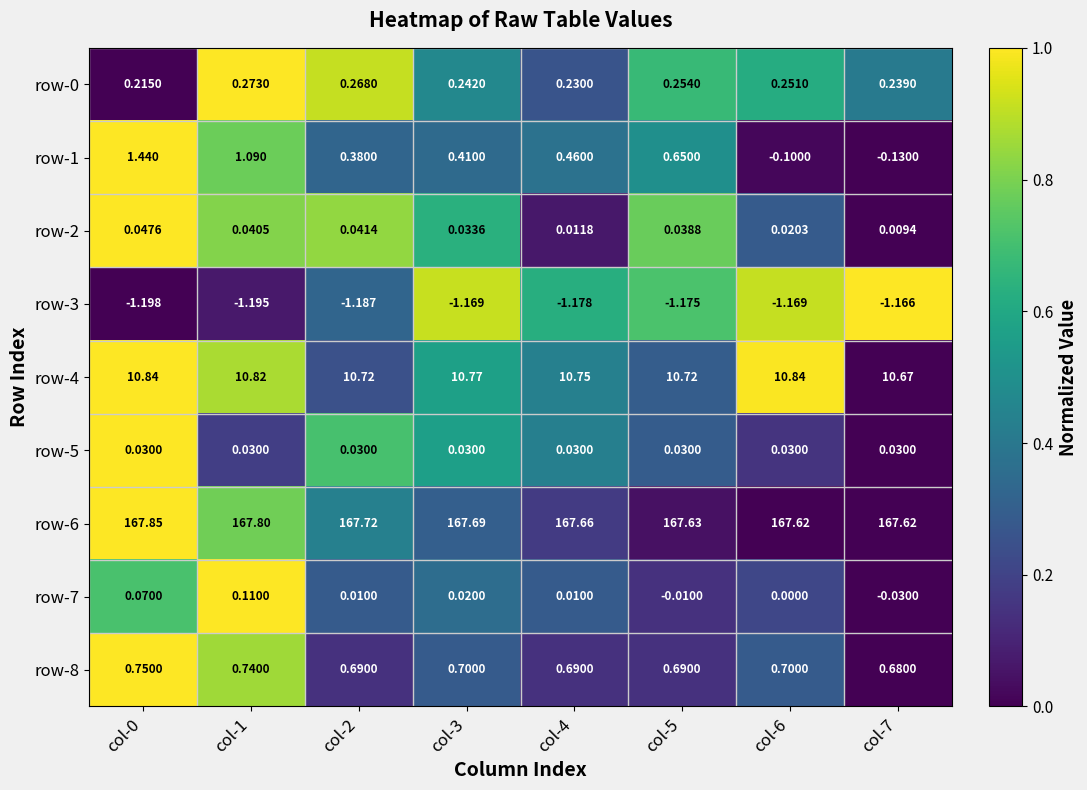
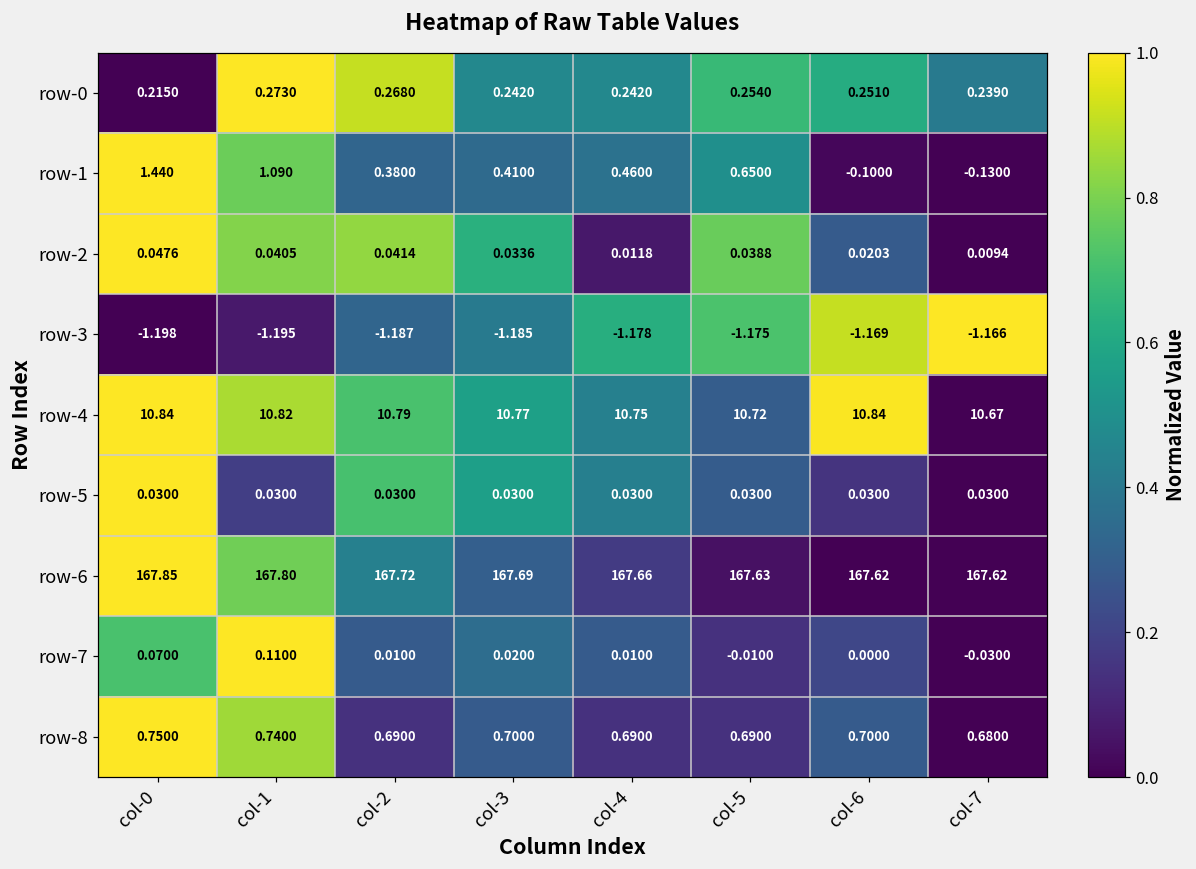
  {
    "row-0": {
      "col-0": 0.2150,
      "col-1": 0.2730,
      "col-2": 0.2680,
      "col-3": 0.2420,
-     "col-4": 0.2300,
+     "col-4": 0.2420,
      "col-5": 0.2540,
      "col-6": 0.2510,
      "col-7": 0.2390
    },
    "row-1": {
      "col-0": 1.440,
      "col-1": 1.090,
      "col-2": 0.3800,
      "col-3": 0.4100,
      "col-4": 0.4600,
      "col-5": 0.6500,
      "col-6": -0.1000,
      "col-7": -0.1300
    },
    "row-2": {
      "col-0": 0.0476,
      "col-1": 0.0405,
      "col-2": 0.0414,
      "col-3": 0.0336,
      "col-4": 0.0118,
      "col-5": 0.0388,
      "col-6": 0.0203,
      "col-7": 0.0094
    },
    "row-3": {
      "col-0": -1.198,
      "col-1": -1.195,
      "col-2": -1.187,
-     "col-3": -1.169,
+     "col-3": -1.185,
      "col-4": -1.178,
      "col-5": -1.175,
      "col-6": -1.169,
      "col-7": -1.166
    },
    "row-4": {
      "col-0": 10.84,
      "col-1": 10.82,
-     "col-2": 10.72,
+     "col-2": 10.79,
      "col-3": 10.77,
      "col-4": 10.75,
      "col-5": 10.72,
      "col-6": 10.84,
      "col-7": 10.67
    },
    "row-5": {
      "col-0": 0.0300,
      "col-1": 0.0300,
      "col-2": 0.0300,
      "col-3": 0.0300,
      "col-4": 0.0300,
      "col-5": 0.0300,
      "col-6": 0.0300,
      "col-7": 0.0300
    },
    "row-6": {
      "col-0": 167.85,
      "col-1": 167.80,
      "col-2": 167.72,
      "col-3": 167.69,
      "col-4": 167.66,
      "col-5": 167.63,
      "col-6": 167.62,
      "col-7": 167.62
    },
    "row-7": {
      "col-0": 0.0700,
      "col-1": 0.1100,
      "col-2": 0.0100,
      "col-3": 0.0200,
      "col-4": 0.0100,
      "col-5": -0.0100,
      "col-6": 0.0000,
      "col-7": -0.0300
    },
    "row-8": {
      "col-0": 0.7500,
      "col-1": 0.7400,
      "col-2": 0.6900,
      "col-3": 0.7000,
      "col-4": 0.6900,
      "col-5": 0.6900,
      "col-6": 0.7000,
      "col-7": 0.6800
    }
  }
